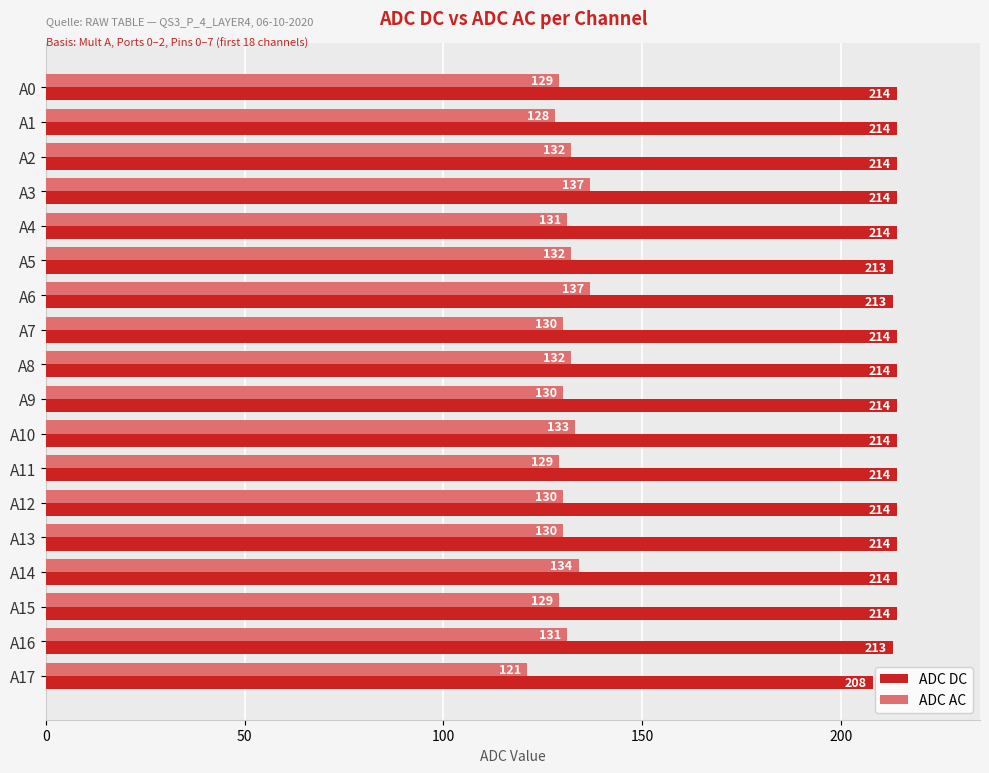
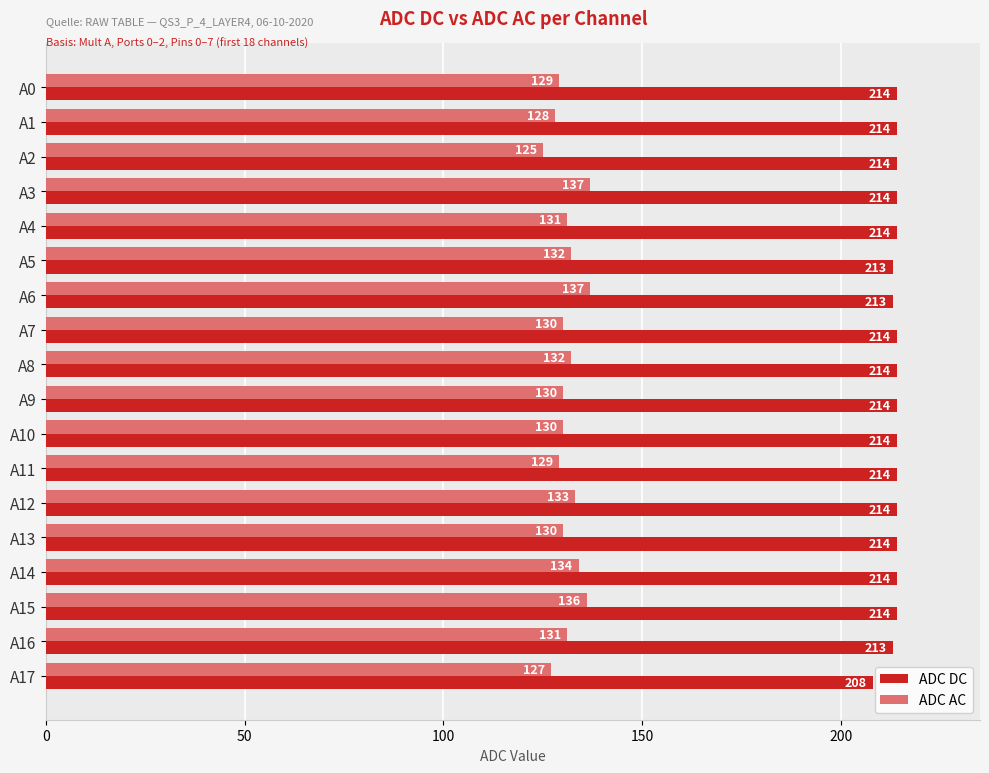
  {
    "ADC DC": {
      "A0": 214,
      "A1": 214,
      "A2": 214,
      "A3": 214,
      "A4": 214,
      "A5": 213,
      "A6": 213,
      "A7": 214,
      "A8": 214,
      "A9": 214,
      "A10": 214,
      "A11": 214,
      "A12": 214,
      "A13": 214,
      "A14": 214,
      "A15": 214,
      "A16": 213,
      "A17": 208
    },
    "ADC AC": {
      "A0": 129,
      "A1": 128,
-     "A2": 132,
+     "A2": 125,
      "A3": 137,
      "A4": 131,
      "A5": 132,
      "A6": 137,
      "A7": 130,
      "A8": 132,
      "A9": 130,
-     "A10": 133,
+     "A10": 130,
      "A11": 129,
-     "A12": 130,
+     "A12": 133,
      "A13": 130,
      "A14": 134,
-     "A15": 129,
+     "A15": 136,
      "A16": 131,
-     "A17": 121
+     "A17": 127
    }
  }
